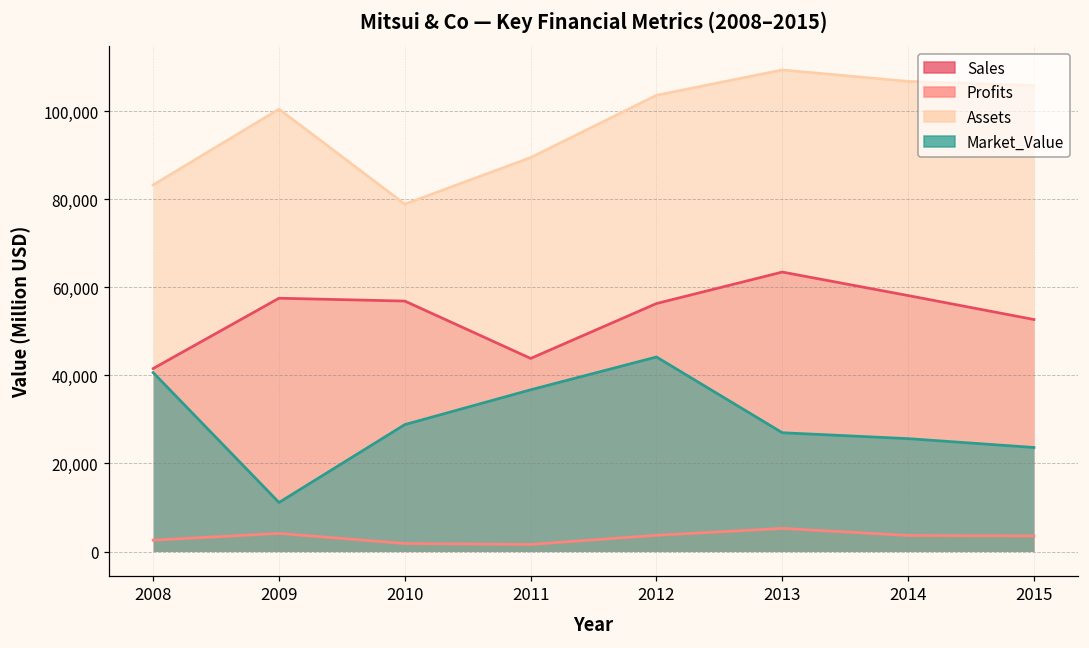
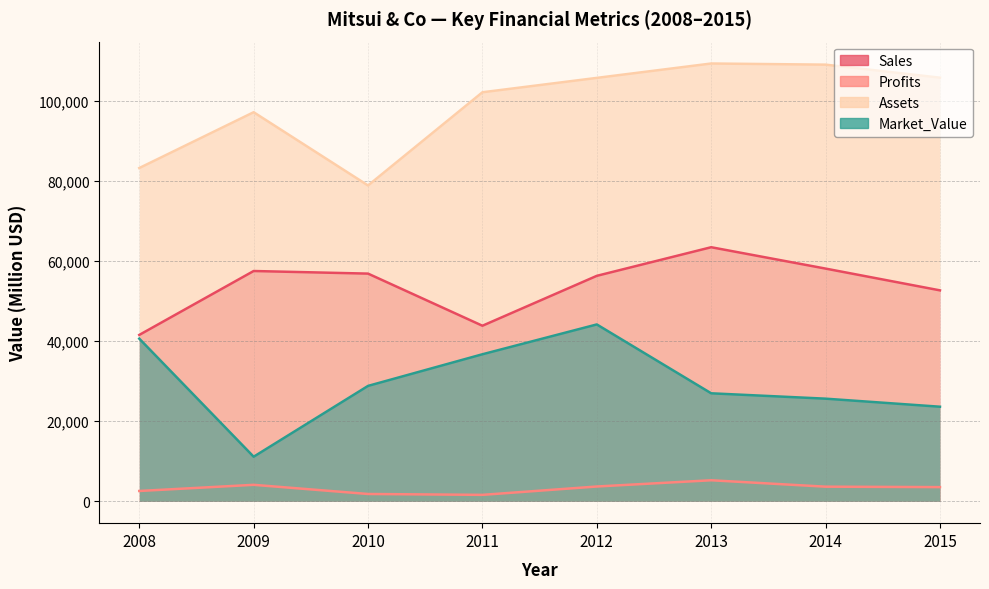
  {
    "Assets": {
      "2008": "83,000",
-     "2009": "100,000",
+     "2009": "97,000",
      "2010": "79,000",
-     "2011": "89,000",
-     "2012": "104,000",
+     "2011": "102,000",
+     "2012": "106,000",
      "2013": "109,000",
-     "2014": "107,000"
+     "2014": "109,000"
    },
    "Market_Value": {
      "2008": "41,000",
      "2009": "11,000",
      "2010": "29,000",
      "2011": "37,000",
      "2012": "44,000",
      "2013": "27,000",
      "2014": "26,000",
      "2015": "24,000"
    }
  }
